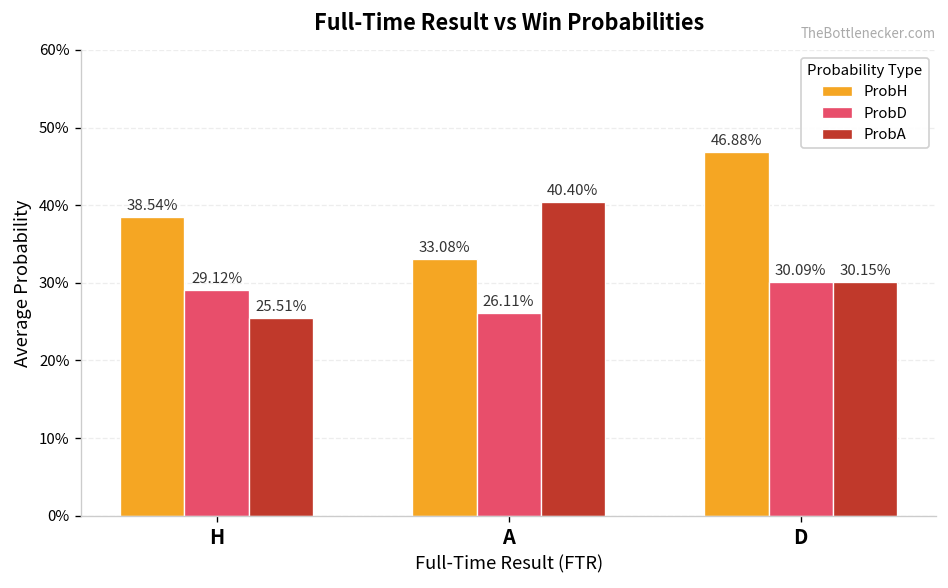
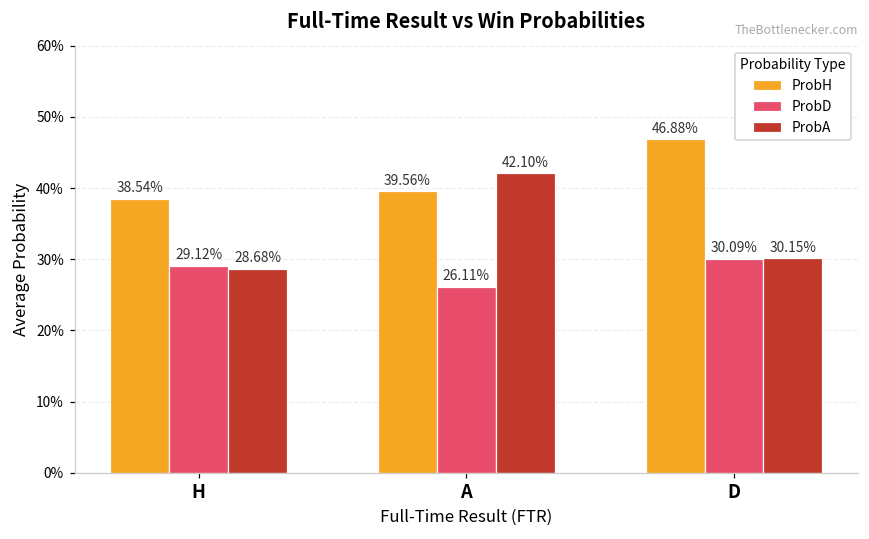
  {
    "ProbH": {
      "H": "38.54%",
-     "A": "33.08%",
+     "A": "39.56%",
      "D": "46.88%"
    },
    "ProbD": {
      "H": "29.12%",
      "A": "26.11%",
      "D": "30.09%"
    },
    "ProbA": {
-     "H": "25.51%",
-     "A": "40.40%",
+     "H": "28.68%",
+     "A": "42.10%",
      "D": "30.15%"
    }
  }
